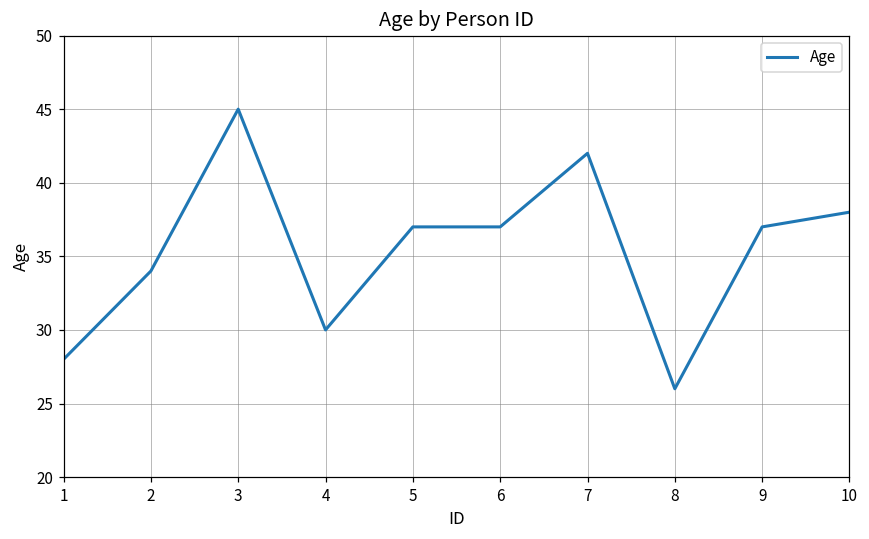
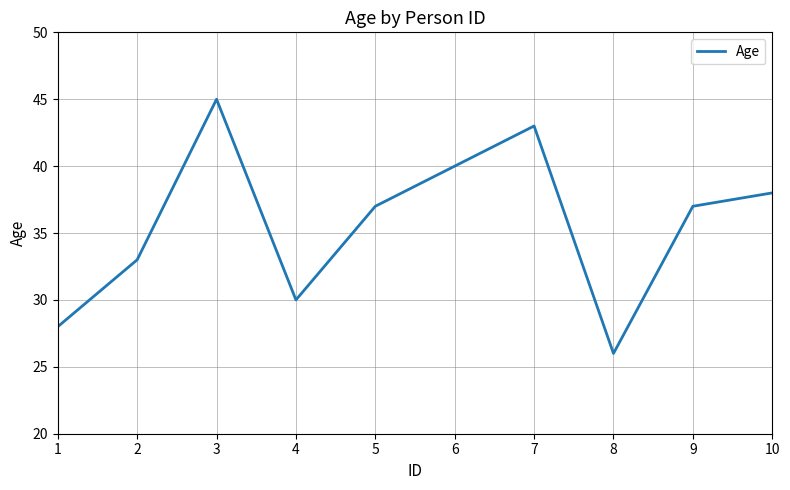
  {
    "1": 28,
-   "2": 34,
+   "2": 33,
    "3": 45,
    "4": 30,
    "5": 37,
-   "6": 37,
-   "7": 42,
+   "6": 40,
+   "7": 43,
    "8": 26,
    "9": 37,
    "10": 38
  }
